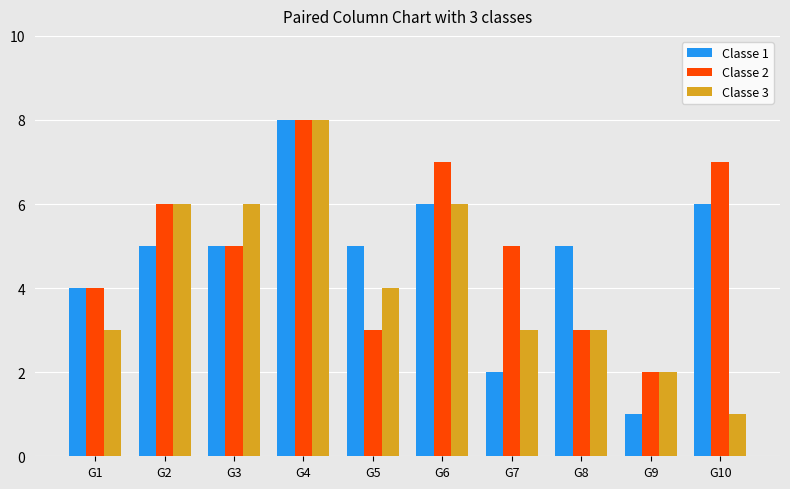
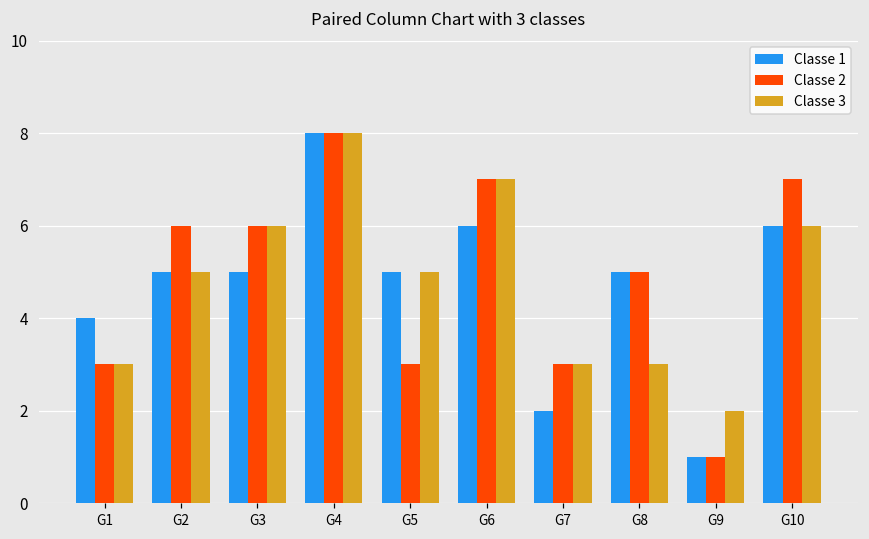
  {
    "Classe 1": {
      "G1": 4,
      "G2": 5,
      "G3": 5,
      "G4": 8,
      "G5": 5,
      "G6": 6,
      "G7": 2,
      "G8": 5,
      "G9": 1,
      "G10": 6
    },
    "Classe 2": {
-     "G1": 4,
+     "G1": 3,
      "G2": 6,
-     "G3": 5,
+     "G3": 6,
      "G4": 8,
      "G5": 3,
      "G6": 7,
-     "G7": 5,
-     "G8": 3,
-     "G9": 2,
+     "G7": 3,
+     "G8": 5,
+     "G9": 1,
      "G10": 7
    },
    "Classe 3": {
      "G1": 3,
-     "G2": 6,
+     "G2": 5,
      "G3": 6,
      "G4": 8,
-     "G5": 4,
-     "G6": 6,
+     "G5": 5,
+     "G6": 7,
      "G7": 3,
      "G8": 3,
      "G9": 2,
-     "G10": 1
+     "G10": 6
    }
  }
